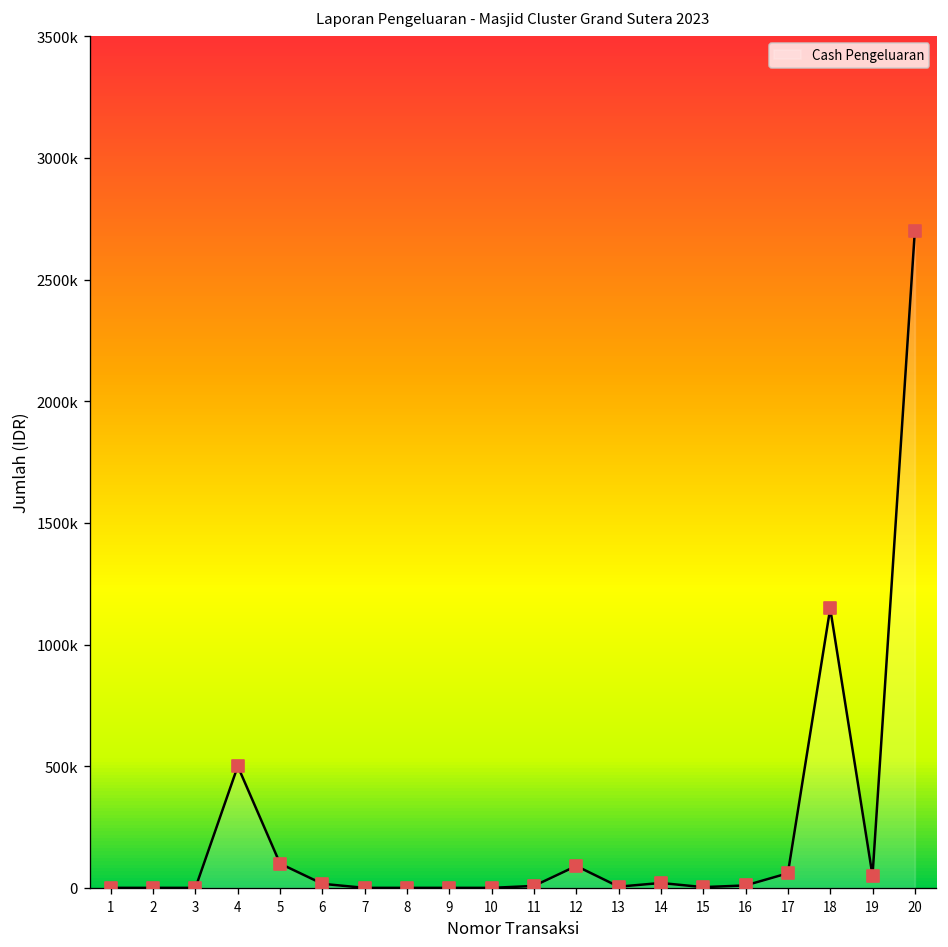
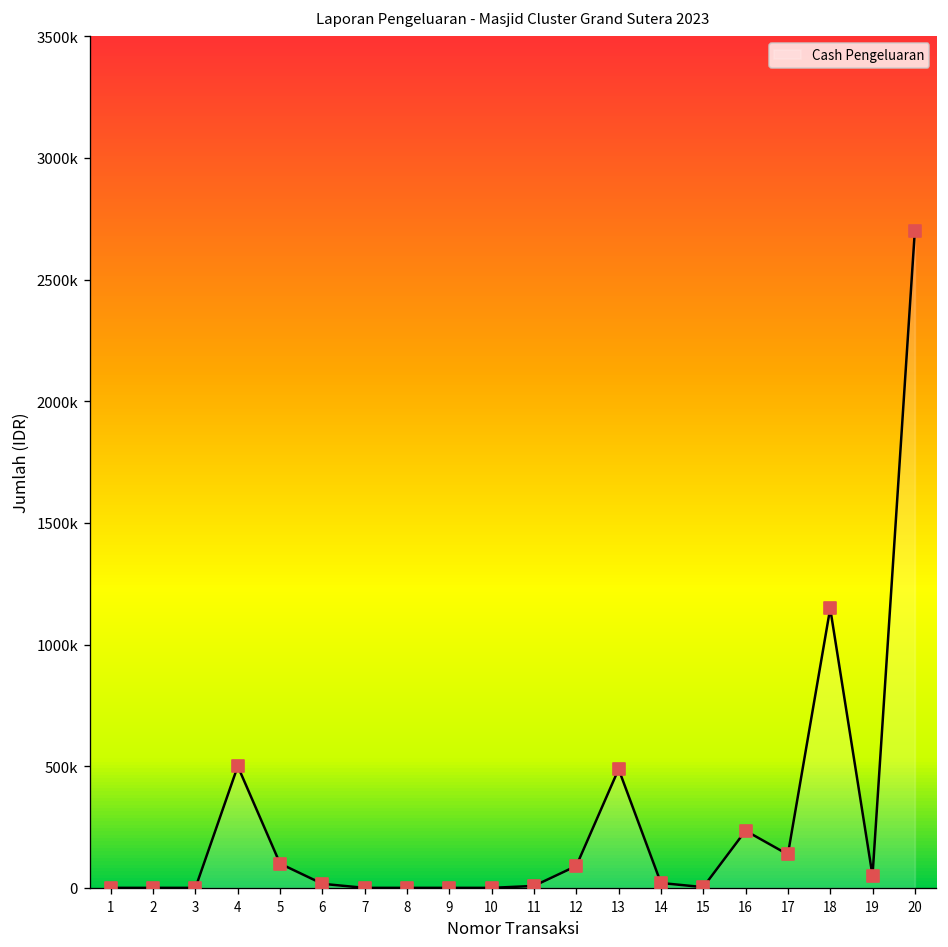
  {
    "1": 0,
    "2": 0,
    "3": 0,
    "4": 500000,
    "5": 100000,
    "6": 20000,
    "7": 0,
    "8": 0,
    "9": 0,
    "10": 0,
    "11": 10000,
    "12": 90000,
-   "13": 10000,
+   "13": 490000,
    "14": 20000,
    "15": 0,
-   "16": 10000,
-   "17": 60000,
+   "16": 230000,
+   "17": 140000,
    "18": 1150000,
    "19": 50000,
    "20": 2700000
  }
